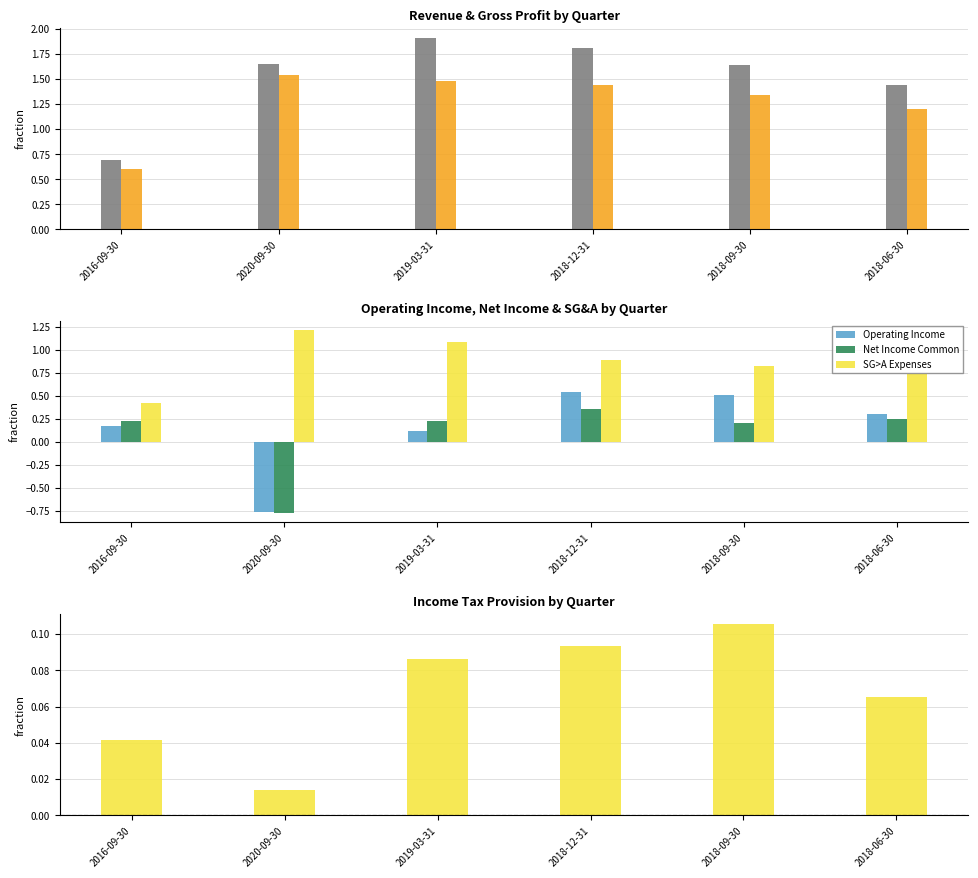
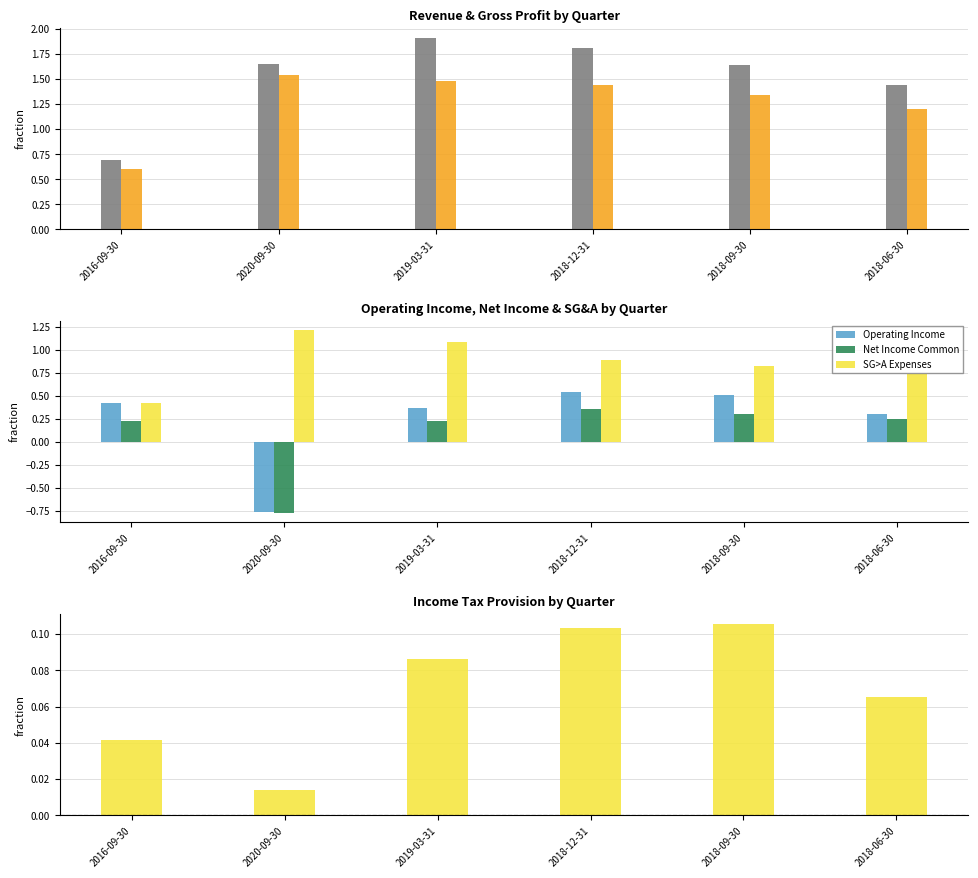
  {
    "Operating Income, Net Income & SG&A by Quarter": {
      "Operating Income": {
-       "2016-09-30": 0.2,
+       "2016-09-30": 0.4,
        "2020-09-30": -0.8,
-       "2019-03-31": 0.1,
+       "2019-03-31": 0.4,
        "2018-12-31": 0.5,
        "2018-09-30": 0.5,
        "2018-06-30": 0.3
      },
      "Net Income Common": {
        "2016-09-30": 0.2,
        "2020-09-30": -0.8,
        "2019-03-31": 0.2,
        "2018-12-31": 0.4,
-       "2018-09-30": 0.2,
+       "2018-09-30": 0.3,
        "2018-06-30": 0.3
      }
    },
    "Income Tax Provision by Quarter": {
      "2016-09-30": 0.042,
      "2020-09-30": 0.014,
      "2019-03-31": 0.086,
-     "2018-12-31": 0.094,
+     "2018-12-31": 0.104,
      "2018-09-30": 0.106,
      "2018-06-30": 0.065
    }
  }
